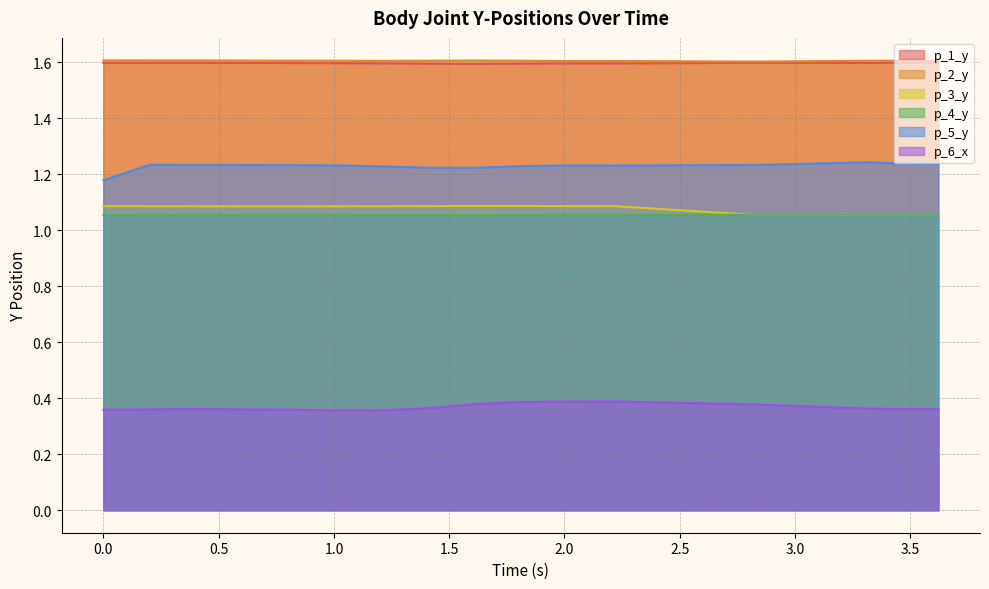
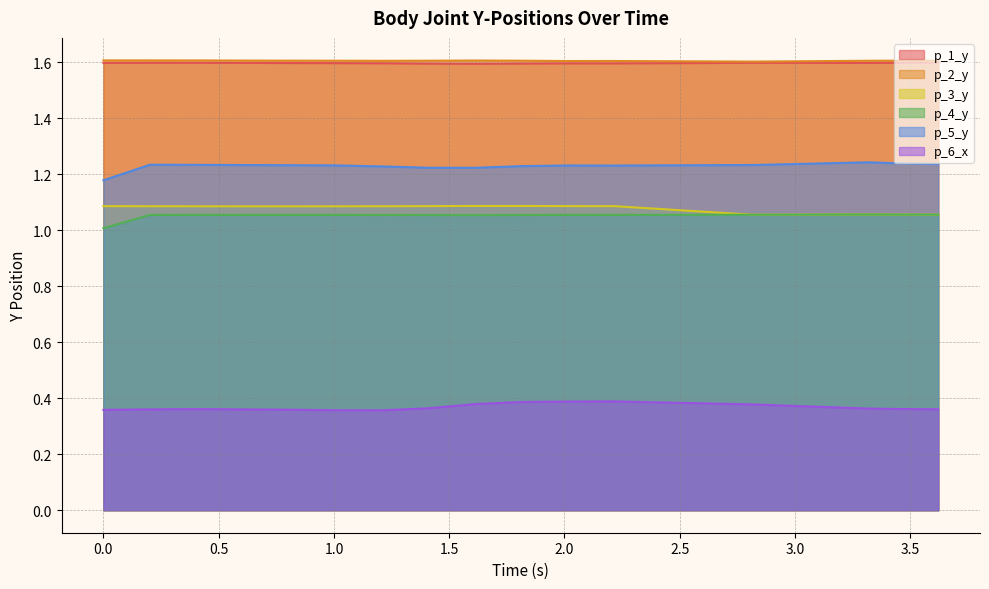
  {
    "p_4_y": {
-     "0.0": 1.05
+     "0.0": 1.01
    },
    "p_5_y": {
      "0.0": 1.18
    },
    "p_6_x": {
      "0.0": 0.36
    }
  }
